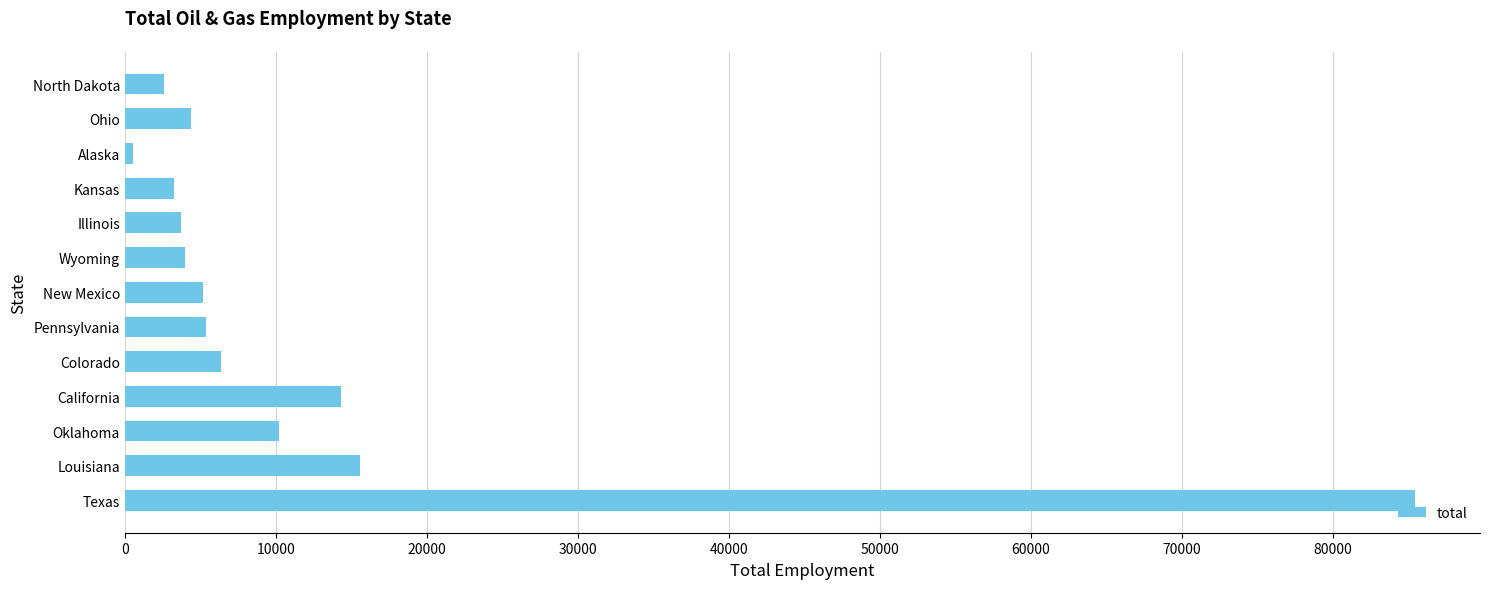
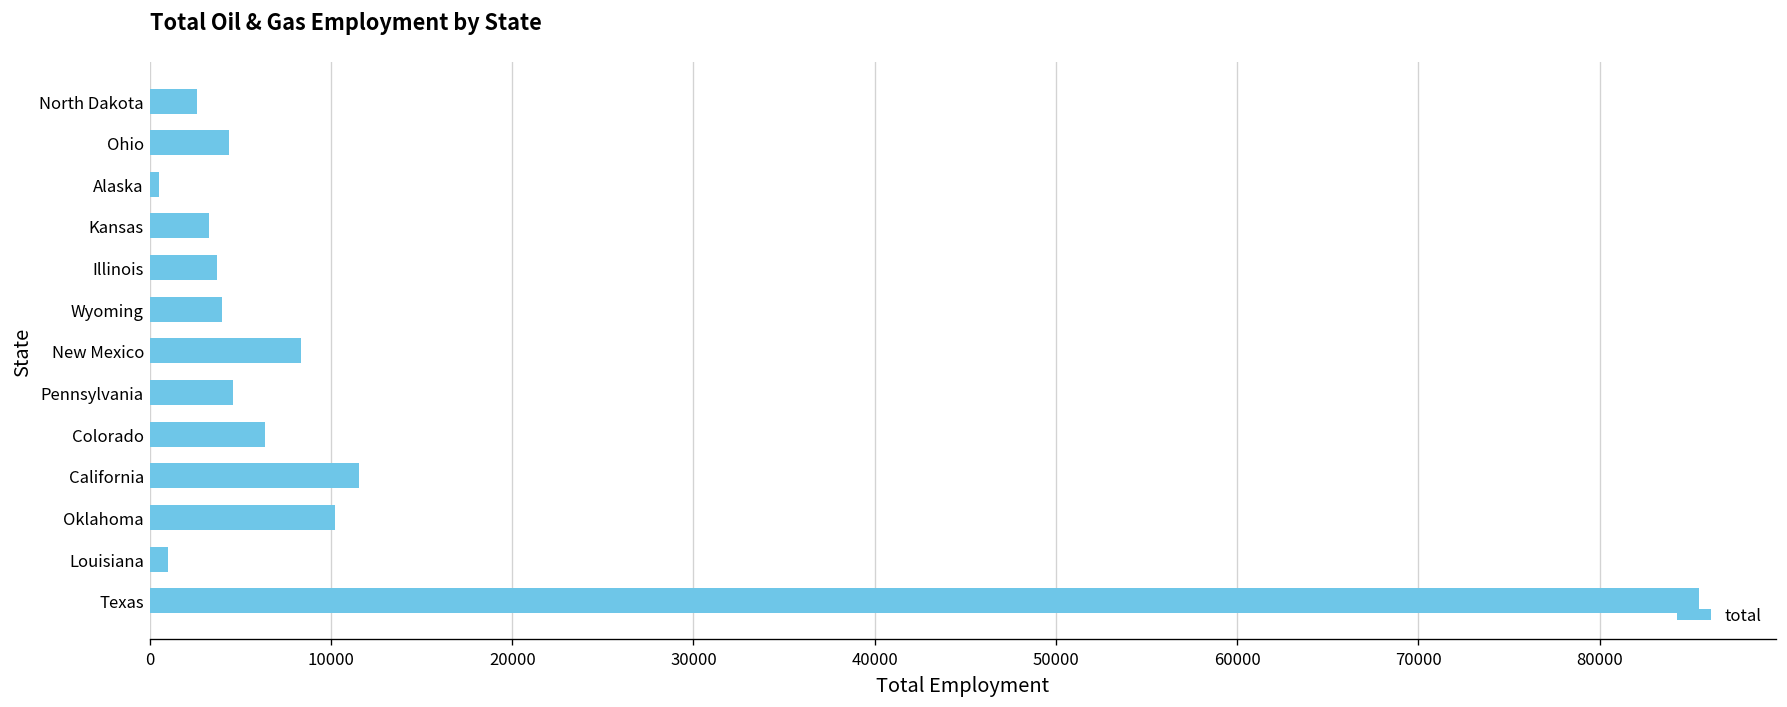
  {
    "North Dakota": 2600,
    "Ohio": 4400,
    "Alaska": 500,
    "Kansas": 3300,
    "Illinois": 3700,
    "Wyoming": 4000,
-   "New Mexico": 5200,
-   "Pennsylvania": 5400,
+   "New Mexico": 8400,
+   "Pennsylvania": 4600,
    "Colorado": 6400,
-   "California": 14300,
+   "California": 11500,
    "Oklahoma": 10200,
-   "Louisiana": 15600,
+   "Louisiana": 1000,
    "Texas": 85500
  }
